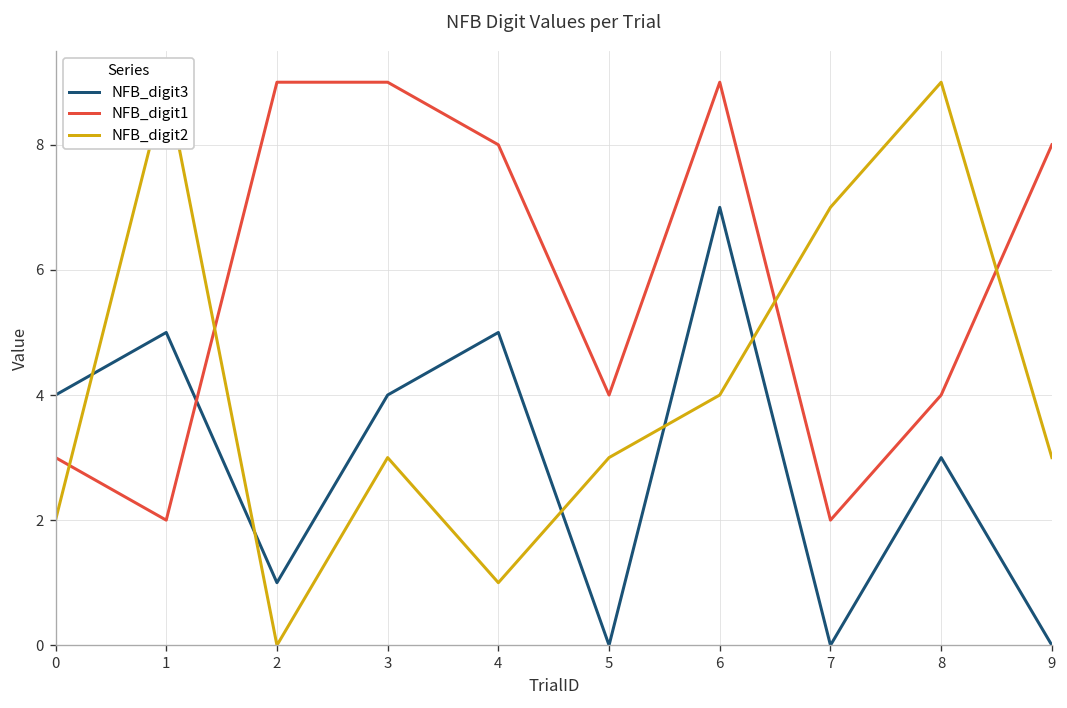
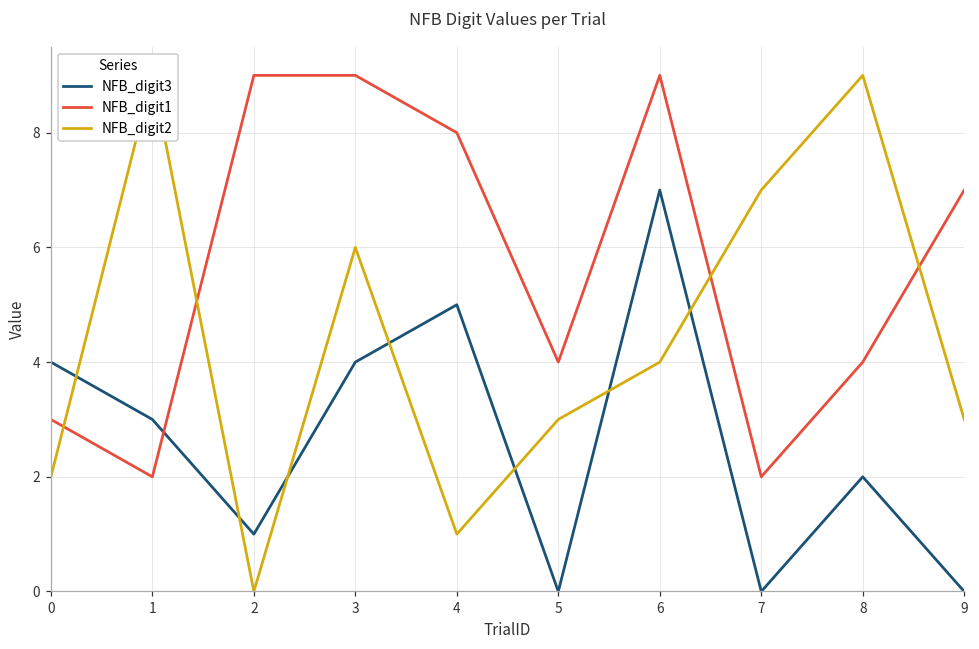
  {
    "NFB_digit3": {
      "0": 4,
-     "1": 5,
+     "1": 3,
      "2": 1,
      "3": 4,
      "4": 5,
      "5": 0,
      "6": 7,
      "7": 0,
-     "8": 3,
+     "8": 2,
      "9": 0
    },
    "NFB_digit1": {
      "0": 3,
      "1": 2,
      "2": 9,
      "3": 9,
      "4": 8,
      "5": 4,
      "6": 9,
      "7": 2,
      "8": 4,
-     "9": 8
+     "9": 7
    },
    "NFB_digit2": {
      "0": 2,
      "2": 0,
-     "3": 3,
+     "3": 6,
      "4": 1,
      "5": 3,
      "6": 4,
      "7": 7,
      "8": 9,
      "9": 3
    }
  }
